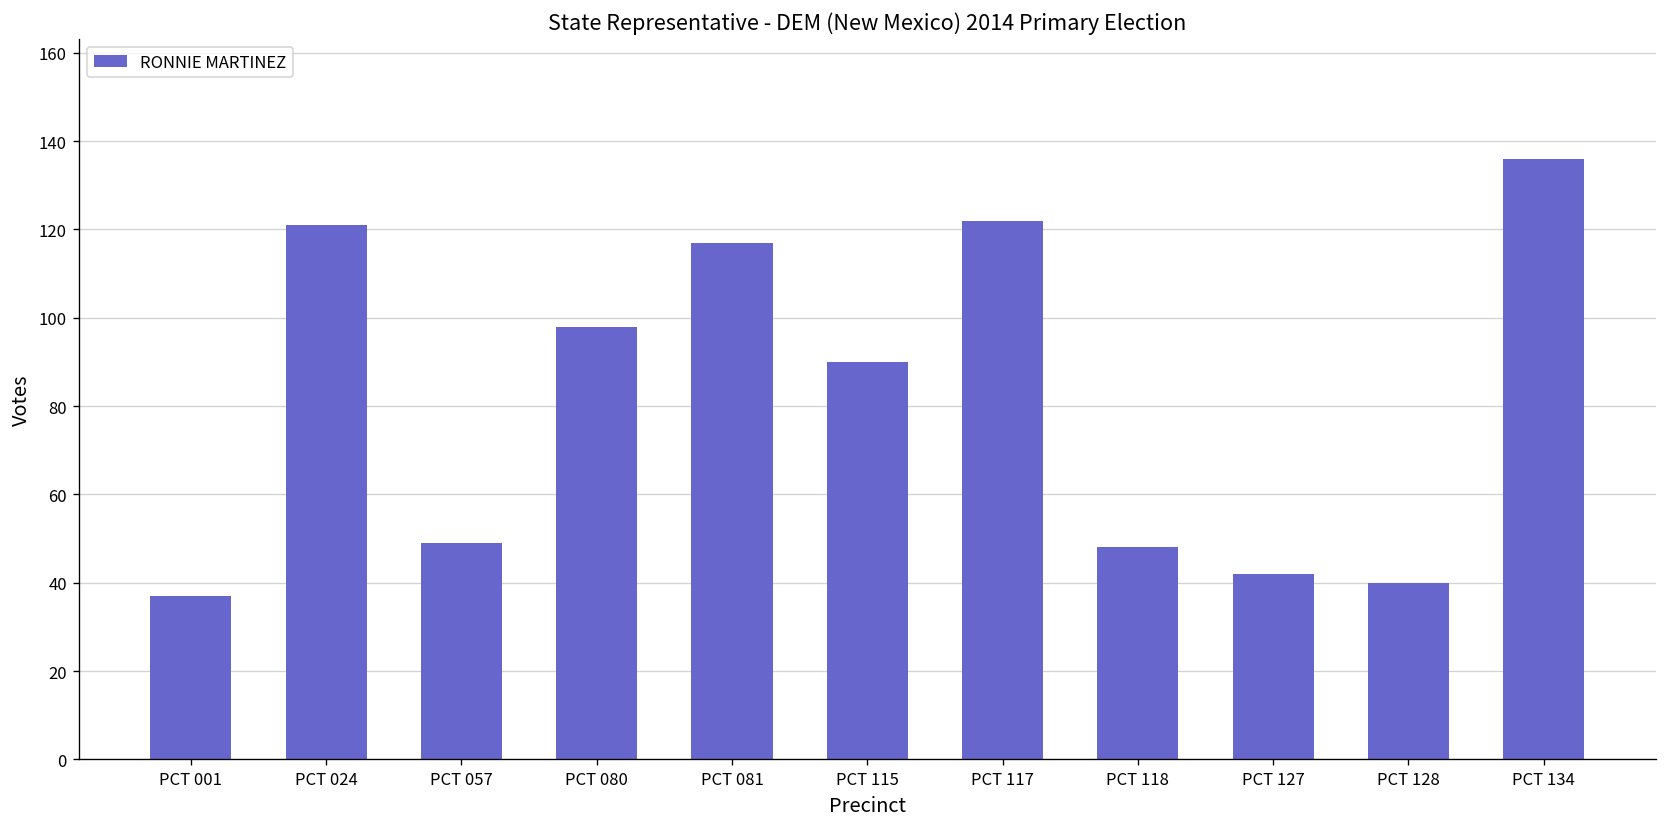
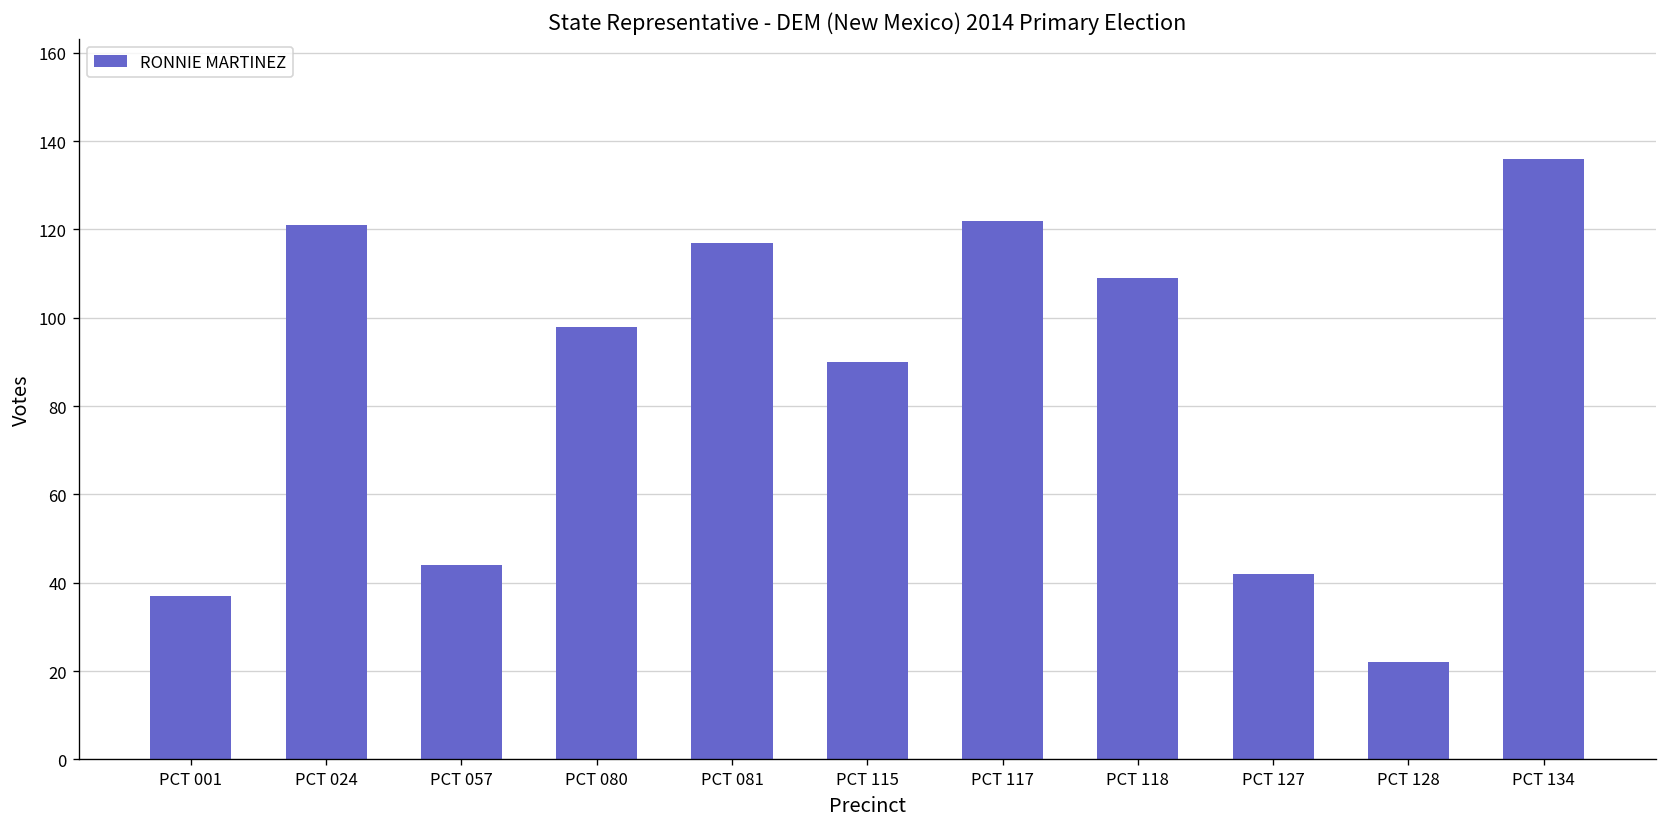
  {
    "PCT 001": 37,
    "PCT 024": 121,
-   "PCT 057": 49,
+   "PCT 057": 44,
    "PCT 080": 98,
    "PCT 081": 117,
    "PCT 115": 90,
    "PCT 117": 122,
-   "PCT 118": 48,
+   "PCT 118": 109,
    "PCT 127": 42,
-   "PCT 128": 40,
+   "PCT 128": 22,
    "PCT 134": 136
  }
